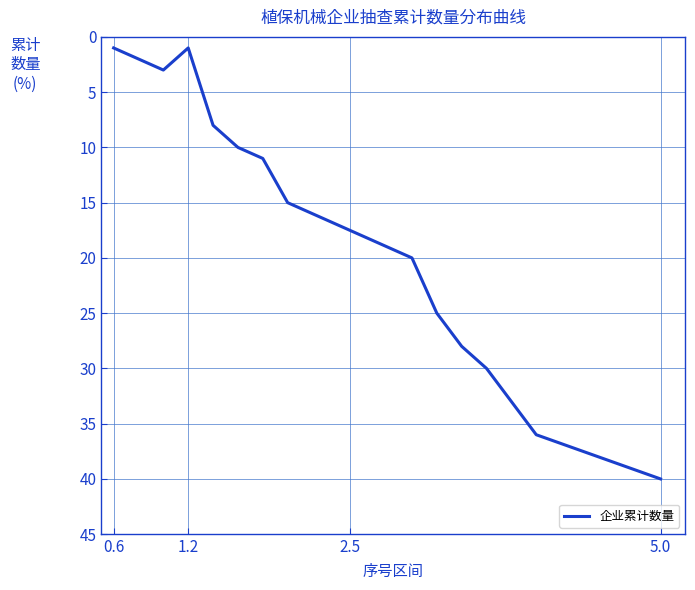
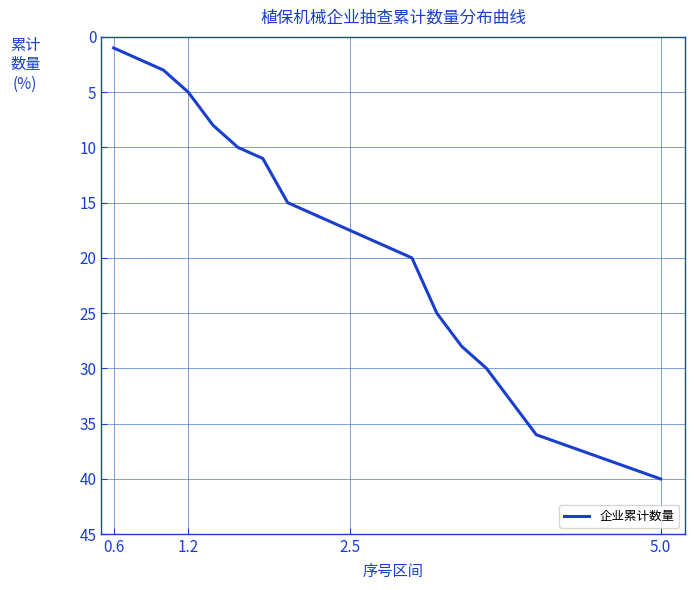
  {
    "0.6": 1,
-   "1.2": 1,
+   "1.2": 5,
    "5.0": 40
  }
